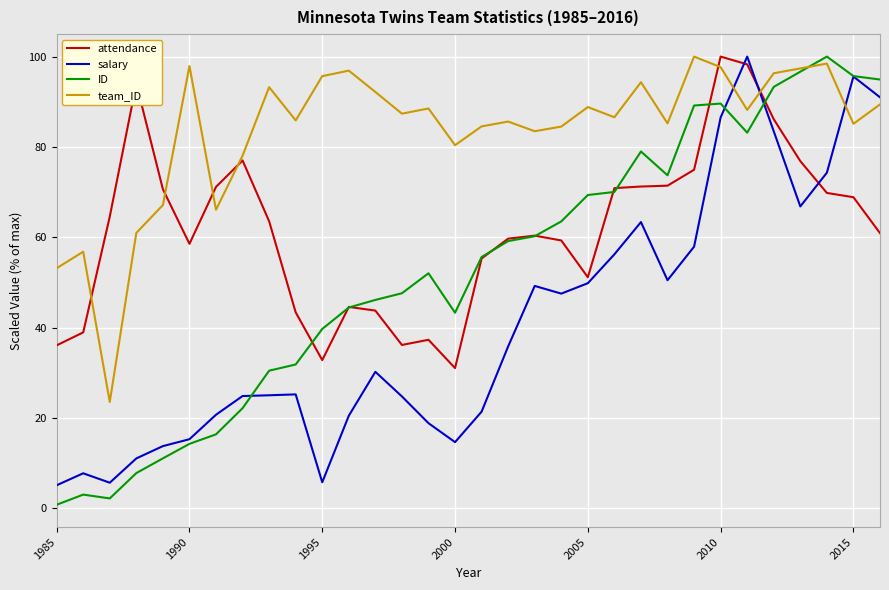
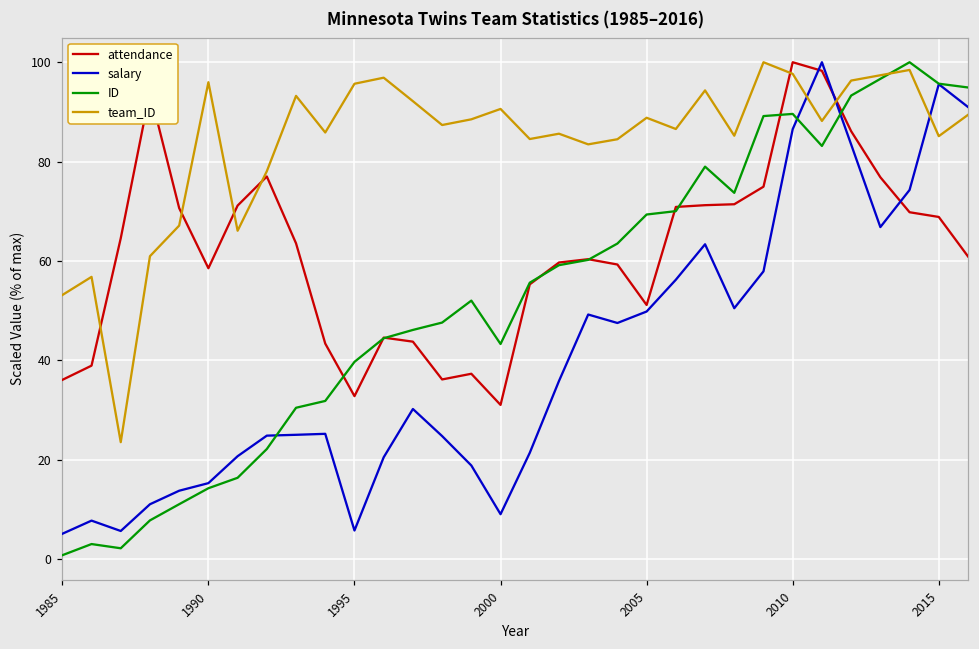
  {
    "attendance": {
      "1985": 36,
      "1990": 59,
      "1995": 33,
      "2000": 31,
      "2005": 51,
      "2010": 100,
      "2015": 69
    },
    "salary": {
      "1985": 5,
      "1990": 15,
      "1995": 6,
-     "2000": 15,
+     "2000": 9,
      "2005": 50,
      "2010": 87
    },
    "ID": {
      "1985": 1,
      "1990": 14,
      "1995": 40,
      "2000": 43,
      "2005": 69,
      "2010": 90
    },
    "team_ID": {
      "1985": 53,
-     "1990": 98,
+     "1990": 96,
      "1995": 96,
-     "2000": 80,
+     "2000": 91,
      "2005": 89,
      "2010": 98,
      "2015": 85
    }
  }
